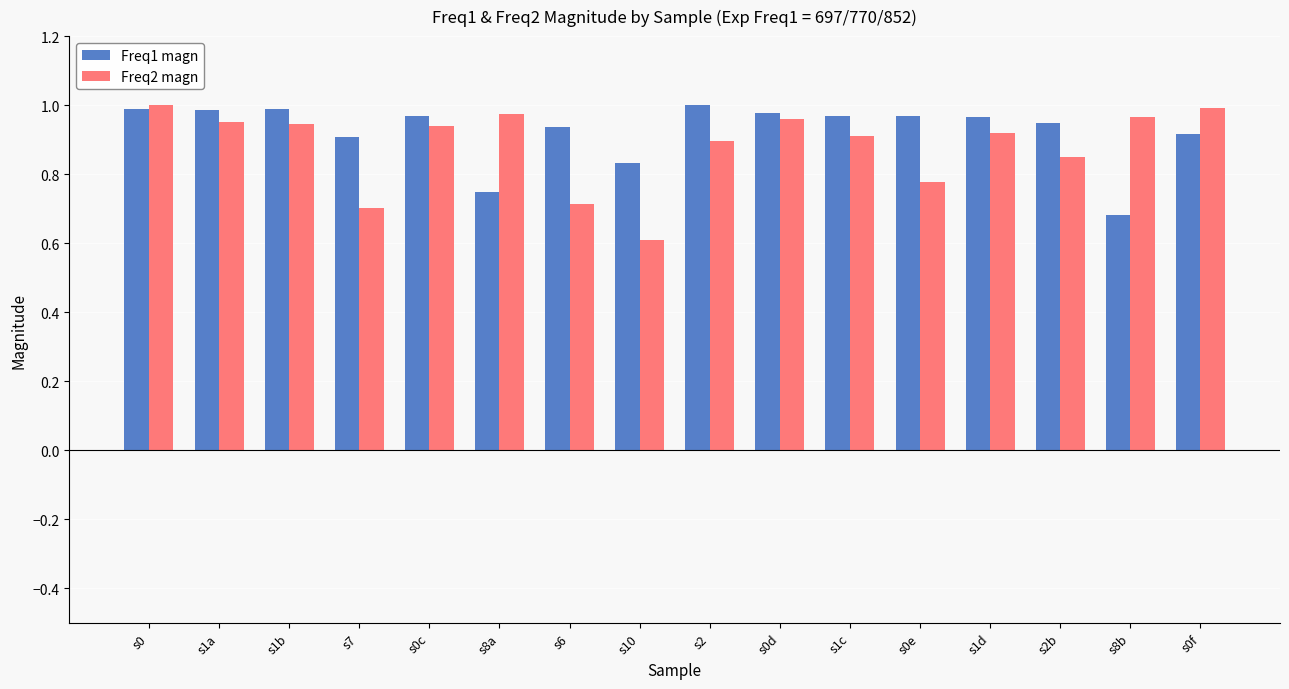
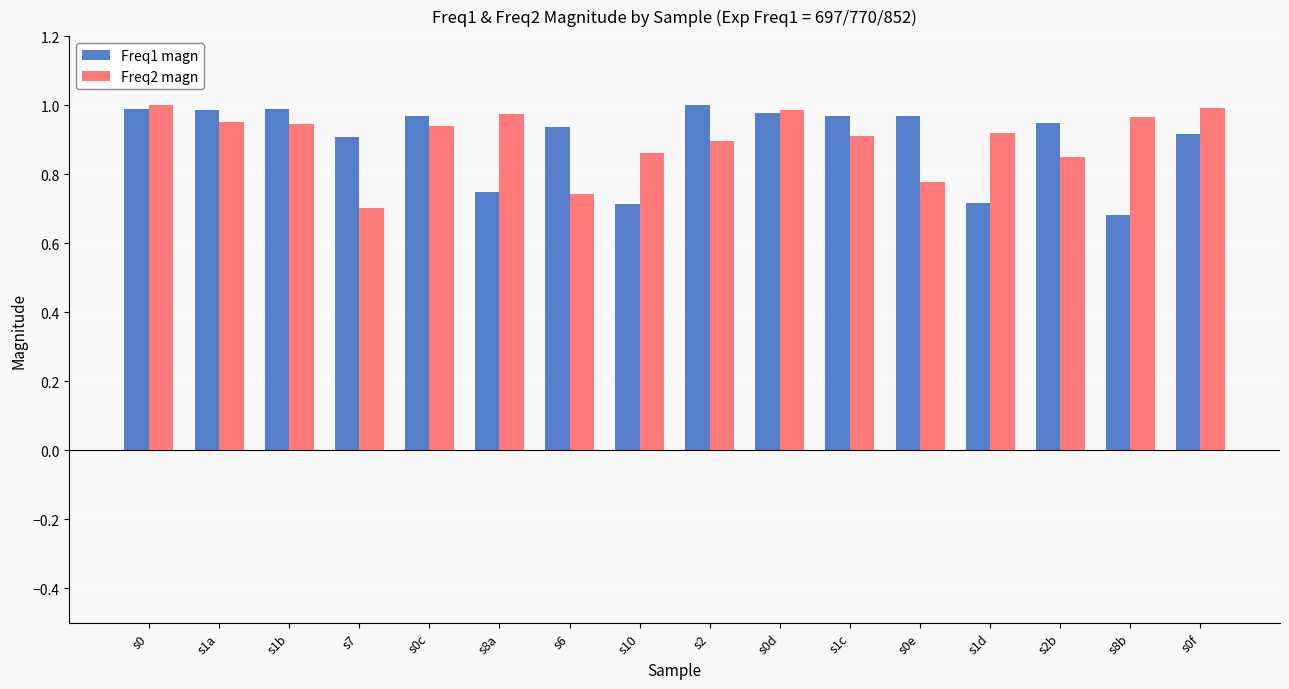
  {
    "Freq1 magn": {
      "s0": 0.99,
      "s1a": 0.99,
      "s1b": 0.99,
      "s7": 0.91,
      "s0c": 0.97,
      "s8a": 0.75,
      "s6": 0.94,
-     "s10": 0.83,
+     "s10": 0.71,
      "s2": 1.00,
      "s0d": 0.98,
      "s1c": 0.97,
      "s0e": 0.97,
-     "s1d": 0.96,
+     "s1d": 0.72,
      "s2b": 0.95,
      "s8b": 0.68,
      "s0f": 0.92
    },
    "Freq2 magn": {
      "s0": 1.00,
      "s1a": 0.95,
      "s1b": 0.94,
      "s7": 0.70,
      "s0c": 0.94,
      "s8a": 0.97,
-     "s6": 0.71,
-     "s10": 0.61,
+     "s6": 0.74,
+     "s10": 0.86,
      "s2": 0.90,
-     "s0d": 0.96,
+     "s0d": 0.99,
      "s1c": 0.91,
      "s0e": 0.78,
      "s1d": 0.92,
      "s2b": 0.85,
      "s8b": 0.97,
      "s0f": 0.99
    }
  }
